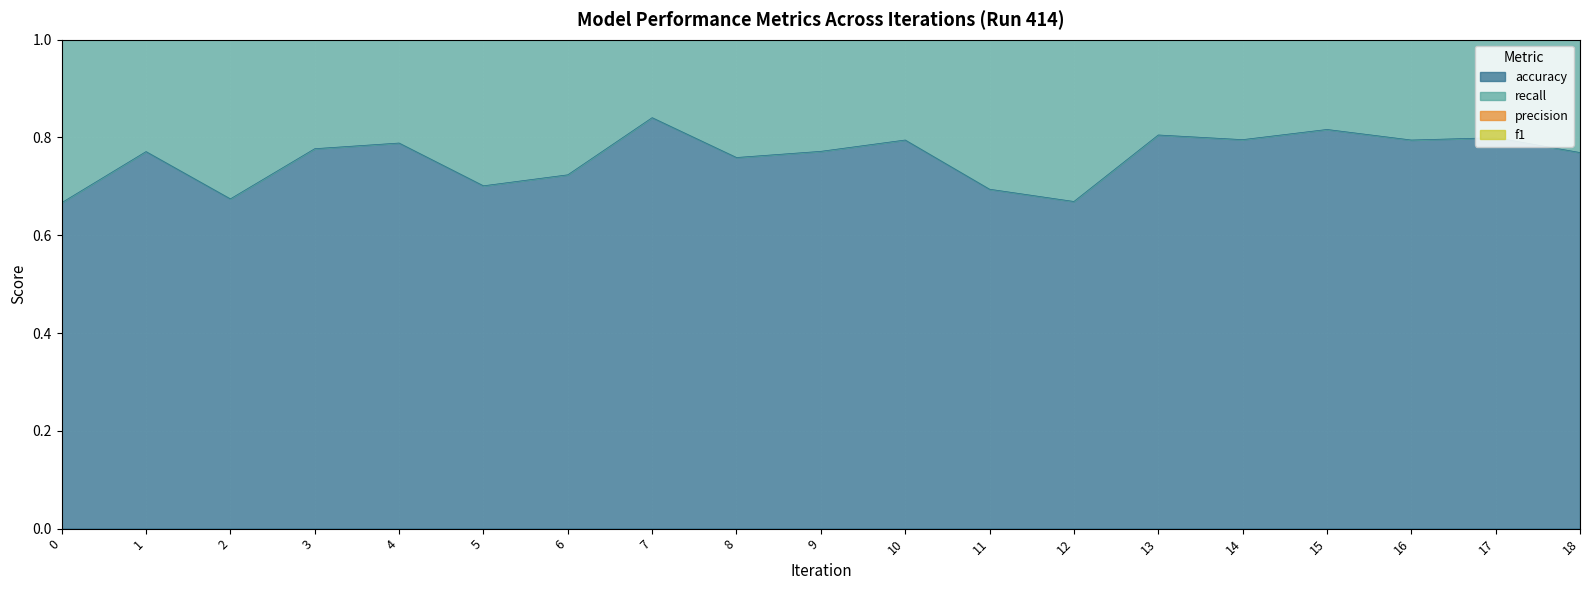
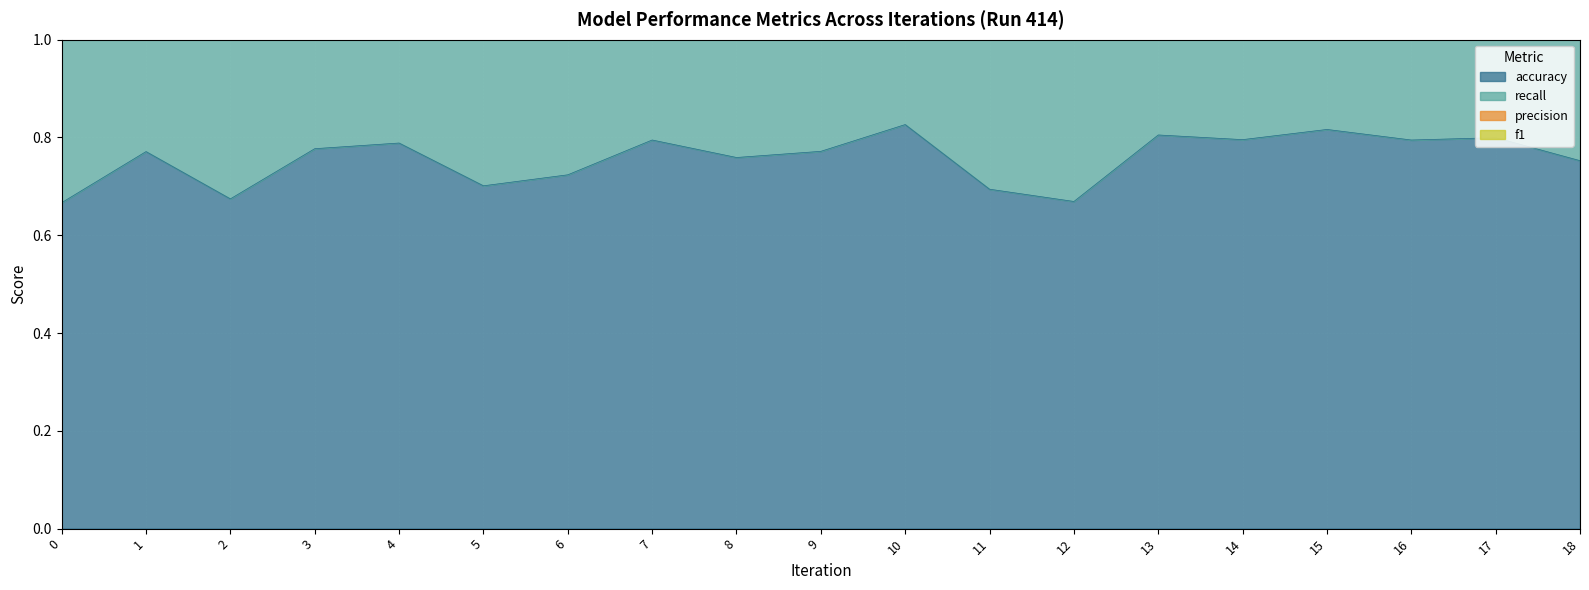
  {
    "accuracy": {
      "0": 0.67,
      "1": 0.77,
      "2": 0.67,
      "3": 0.78,
      "4": 0.79,
      "5": 0.70,
      "6": 0.72,
-     "7": 0.84,
+     "7": 0.79,
      "8": 0.76,
      "9": 0.77,
-     "10": 0.79,
+     "10": 0.83,
      "11": 0.69,
      "12": 0.67,
      "13": 0.81,
      "14": 0.80,
      "15": 0.82,
      "16": 0.79,
-     "18": 0.77
+     "18": 0.75
    }
  }
